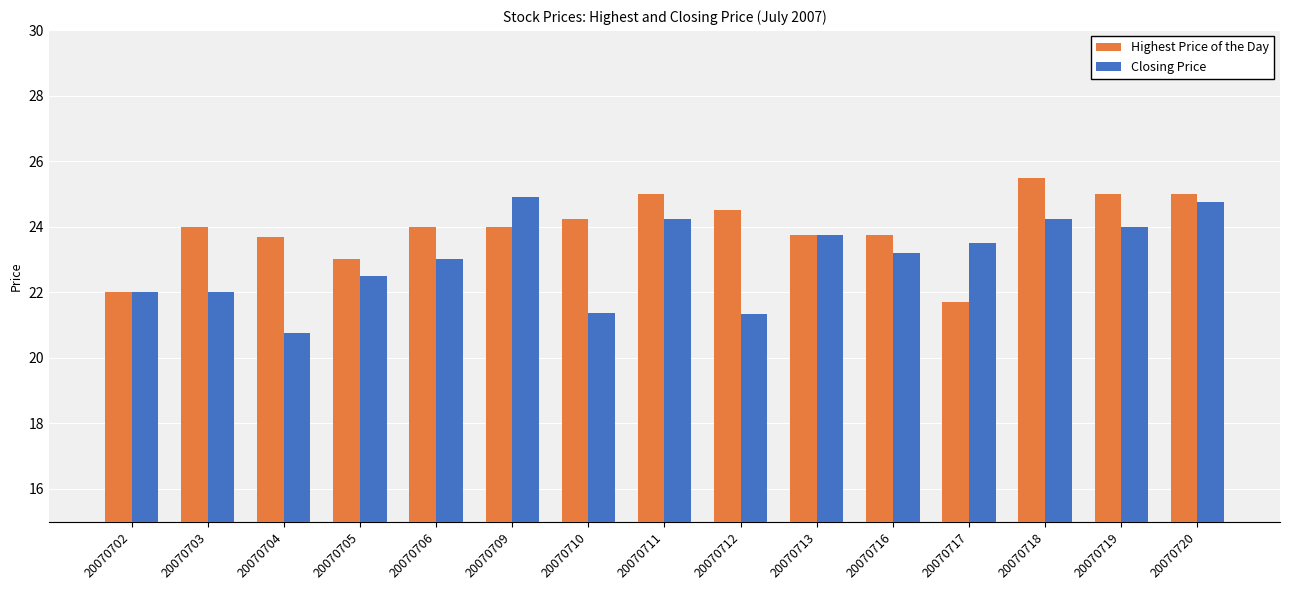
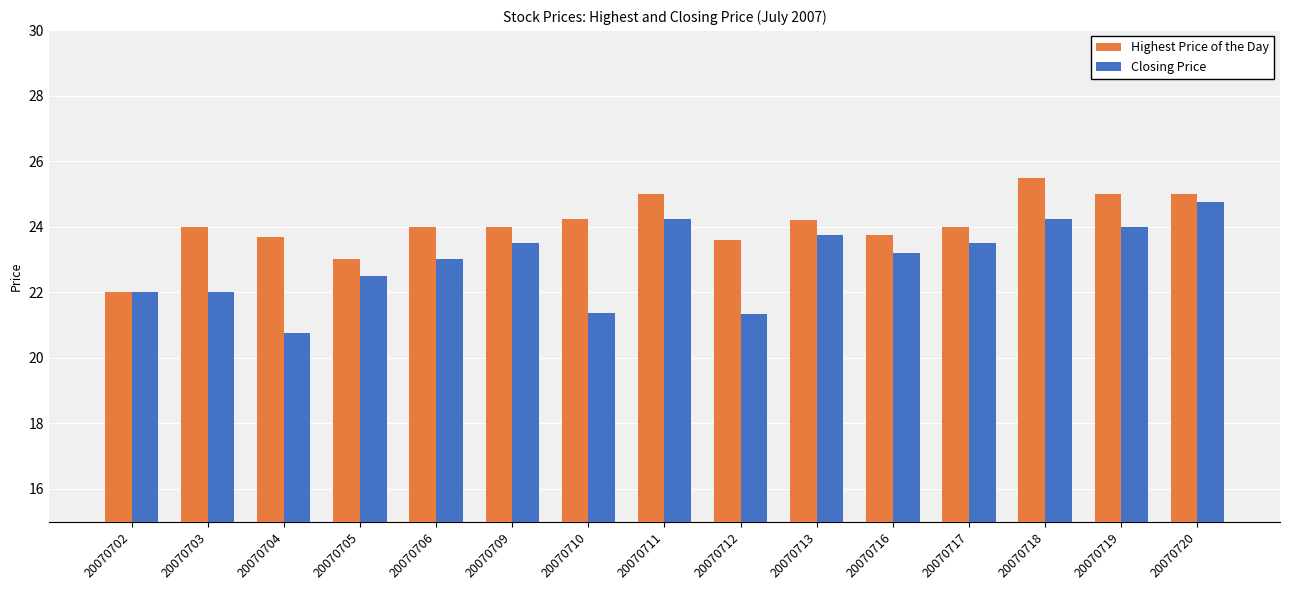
  {
    "Highest Price of the Day": {
      "20070702": 22.0,
      "20070703": 24.0,
      "20070704": 23.7,
      "20070705": 23.0,
      "20070706": 24.0,
      "20070709": 24.0,
      "20070710": 24.3,
      "20070711": 25.0,
-     "20070712": 24.5,
-     "20070713": 23.8,
+     "20070712": 23.6,
+     "20070713": 24.2,
      "20070716": 23.8,
-     "20070717": 21.7,
+     "20070717": 24.0,
      "20070718": 25.5,
      "20070719": 25.0,
      "20070720": 25.0
    },
    "Closing Price": {
      "20070702": 22.0,
      "20070703": 22.0,
      "20070704": 20.8,
      "20070705": 22.5,
      "20070706": 23.0,
-     "20070709": 24.9,
+     "20070709": 23.5,
      "20070710": 21.4,
      "20070711": 24.3,
      "20070712": 21.3,
      "20070713": 23.8,
      "20070716": 23.2,
      "20070717": 23.5,
      "20070718": 24.3,
      "20070719": 24.0,
      "20070720": 24.8
    }
  }
